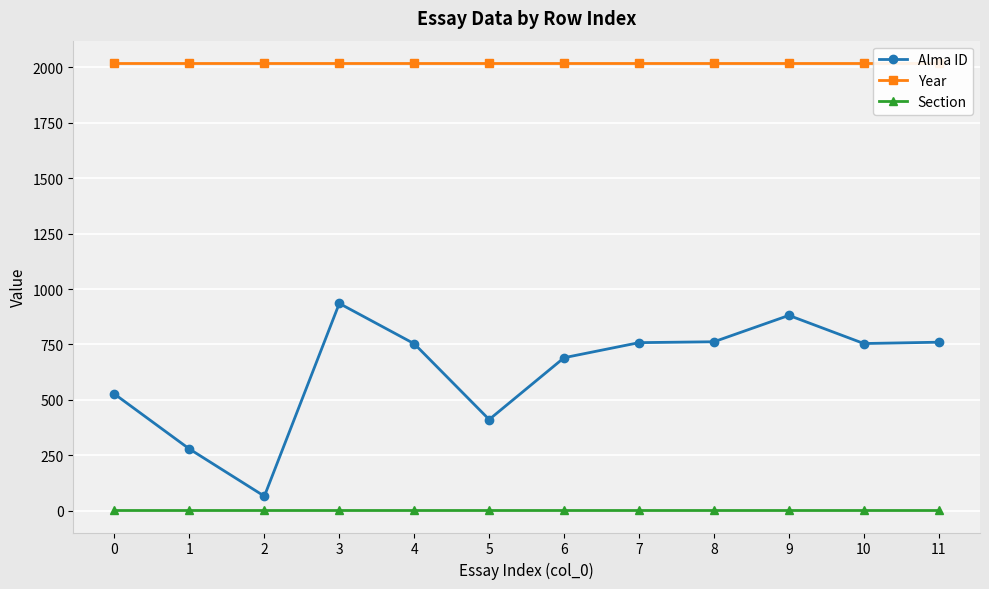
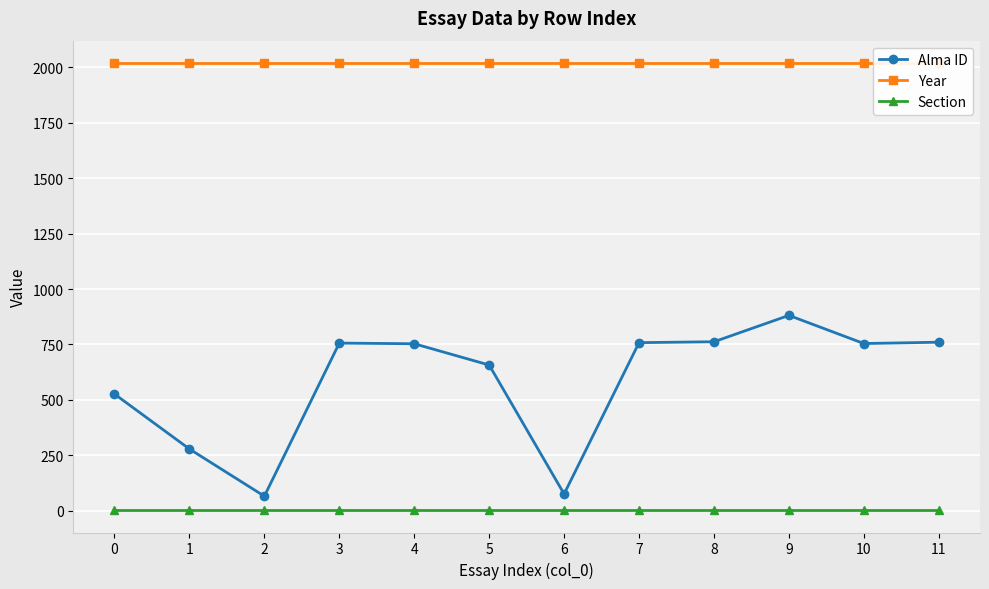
  {
    "Alma ID": {
      "0": 530,
      "1": 280,
      "2": 70,
-     "3": 940,
+     "3": 760,
      "4": 750,
-     "5": 410,
-     "6": 690,
+     "5": 660,
+     "6": 80,
      "7": 760,
      "8": 760,
      "9": 880,
      "10": 750,
      "11": 760
    },
    "Year": {
      "0": 2020,
      "1": 2020,
      "2": 2020,
      "3": 2020,
      "4": 2020,
      "5": 2020,
      "6": 2020,
      "7": 2020,
      "8": 2020,
      "9": 2020,
      "10": 2020
    },
    "Section": {
      "0": 0,
      "1": 0,
      "2": 0,
      "3": 0,
      "4": 0,
      "5": 0,
      "6": 0,
      "7": 0,
      "8": 0,
      "9": 0,
      "10": 0,
      "11": 0
    }
  }
